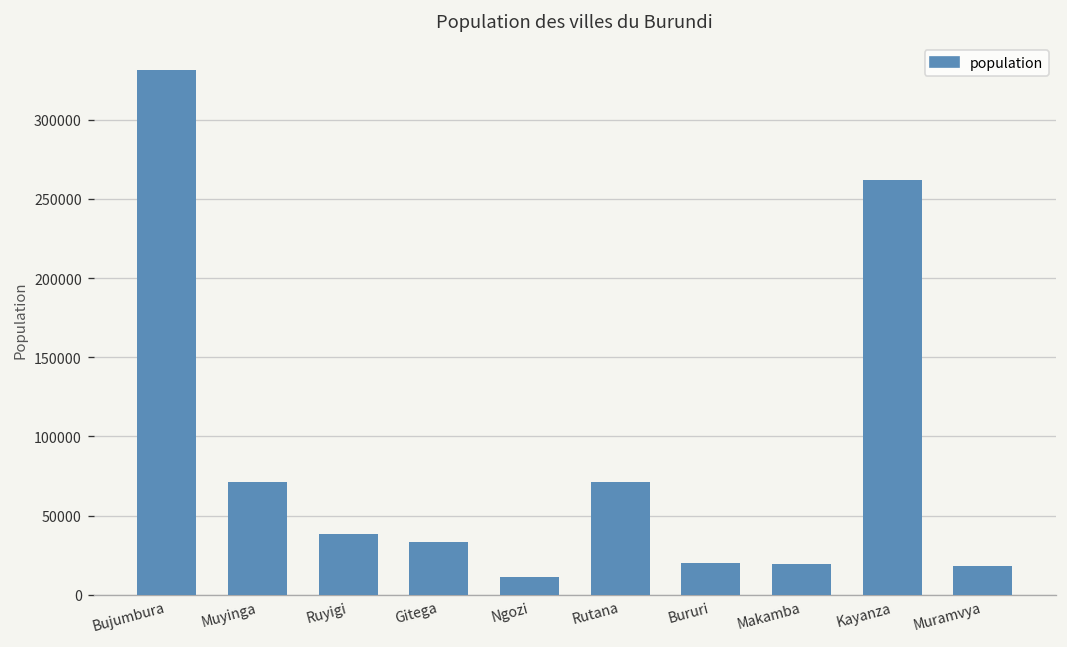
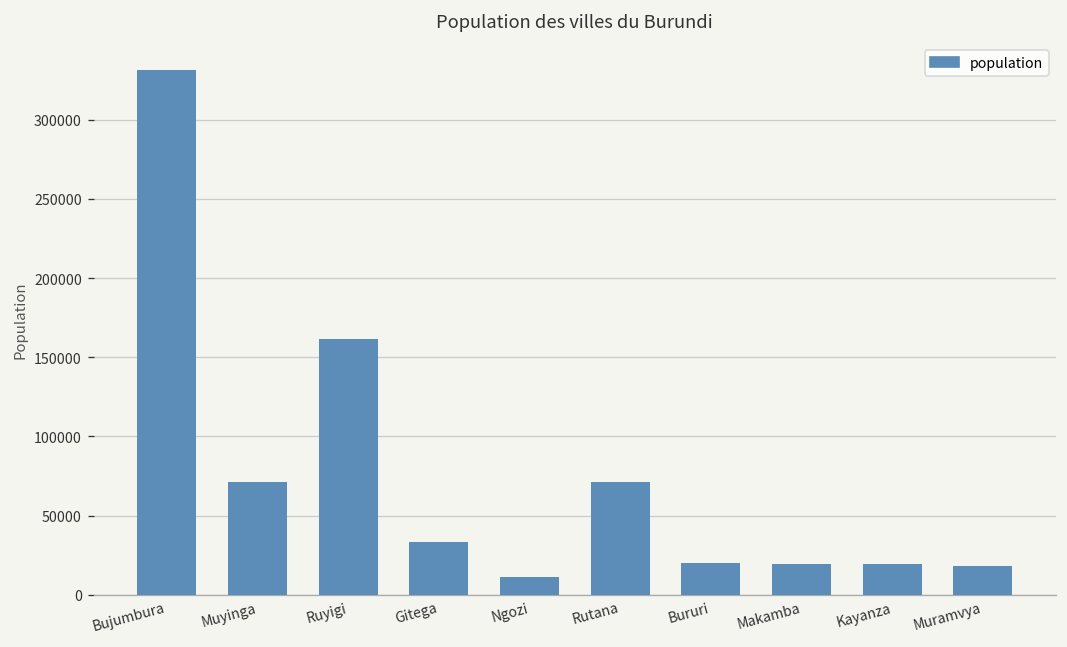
  {
    "Bujumbura": 332000,
    "Muyinga": 71000,
-   "Ruyigi": 38000,
+   "Ruyigi": 162000,
    "Gitega": 34000,
    "Ngozi": 11000,
    "Rutana": 71000,
    "Bururi": 20000,
    "Makamba": 20000,
-   "Kayanza": 262000,
+   "Kayanza": 19000,
    "Muramvya": 18000
  }
